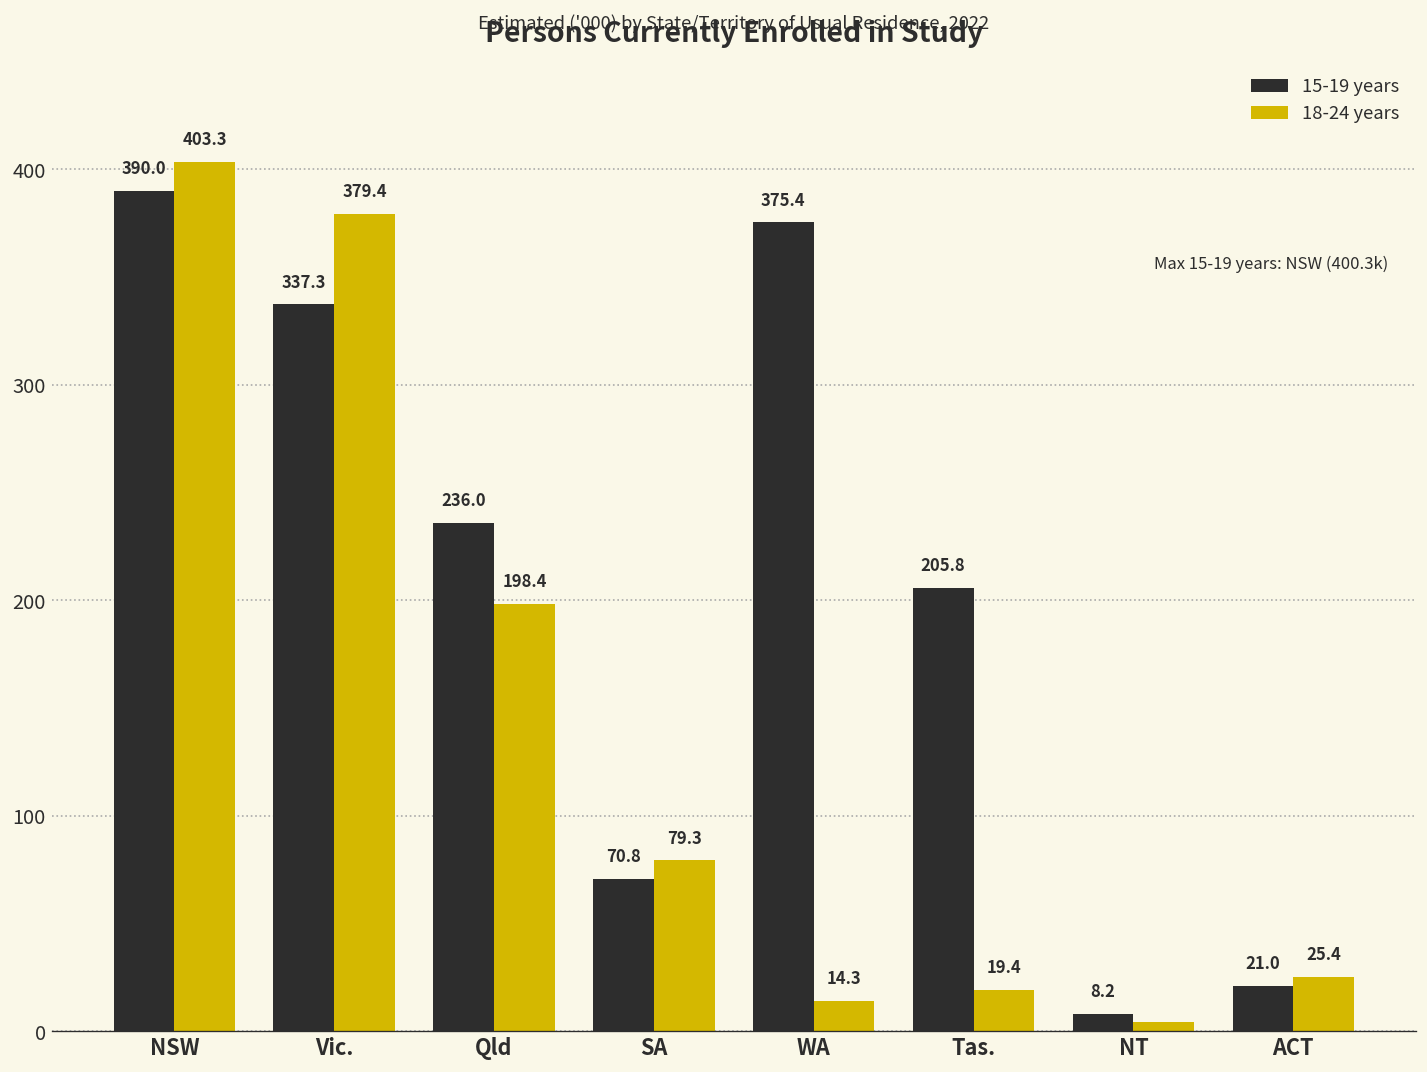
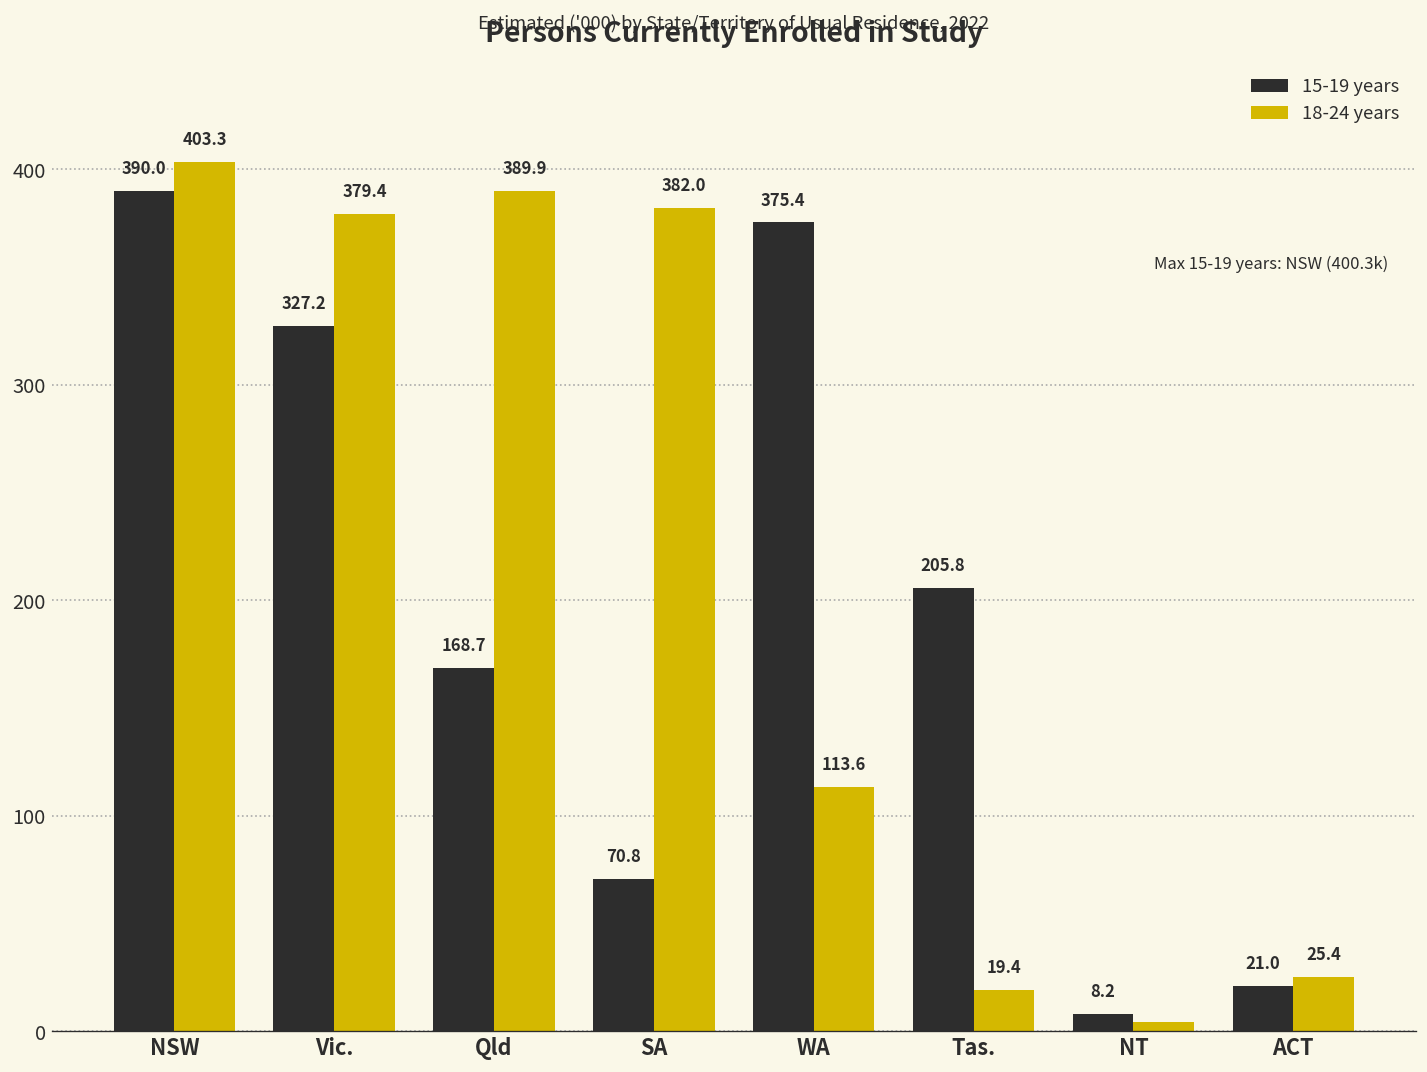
  {
    "15-19 years": {
      "NSW": 390.0,
-     "Vic.": 337.3,
-     "Qld": 236.0,
+     "Vic.": 327.2,
+     "Qld": 168.7,
      "SA": 70.8,
      "WA": 375.4,
      "Tas.": 205.8,
      "NT": 8.2,
      "ACT": 21.0
    },
    "18-24 years": {
      "NSW": 403.3,
      "Vic.": 379.4,
-     "Qld": 198.4,
-     "SA": 79.3,
-     "WA": 14.3,
+     "Qld": 389.9,
+     "SA": 382.0,
+     "WA": 113.6,
      "Tas.": 19.4,
      "ACT": 25.4
    }
  }
